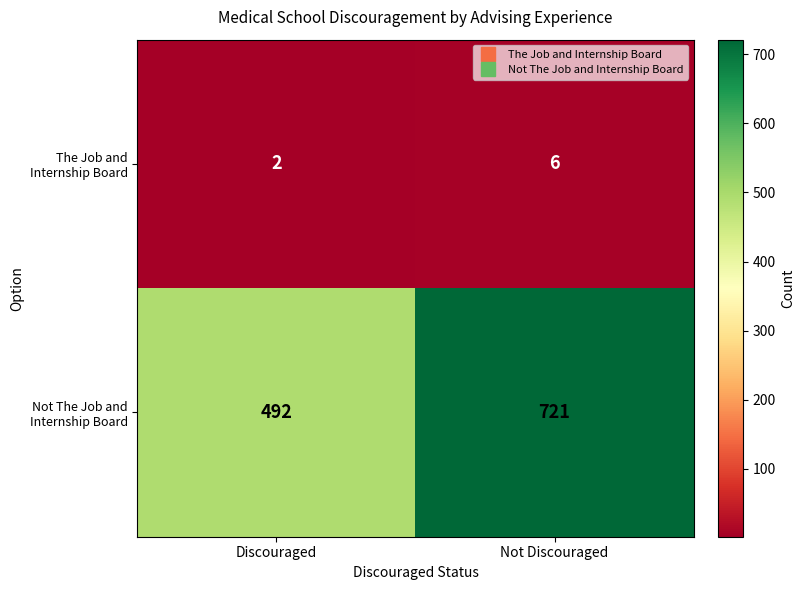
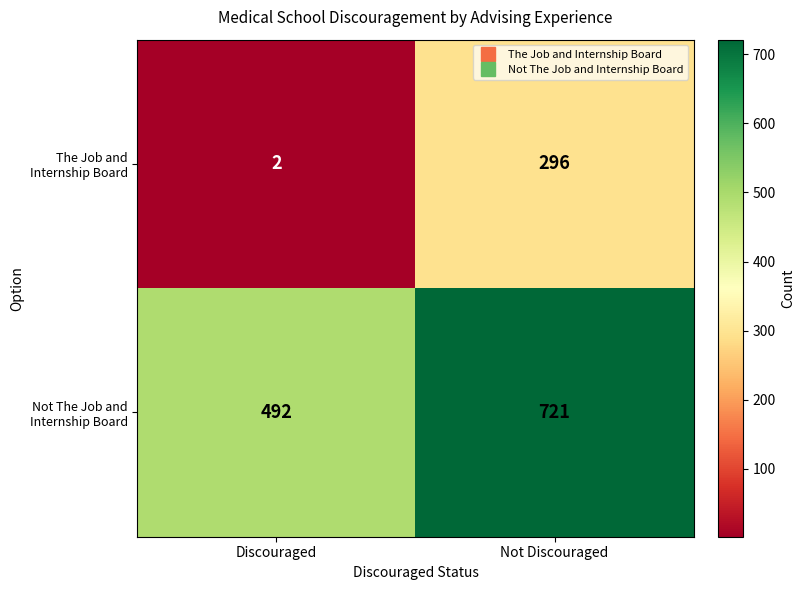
  {
    "The Job and Internship Board": {
      "Discouraged": 2,
-     "Not Discouraged": 6
+     "Not Discouraged": 296
    },
    "Not The Job and Internship Board": {
      "Discouraged": 492,
      "Not Discouraged": 721
    }
  }
